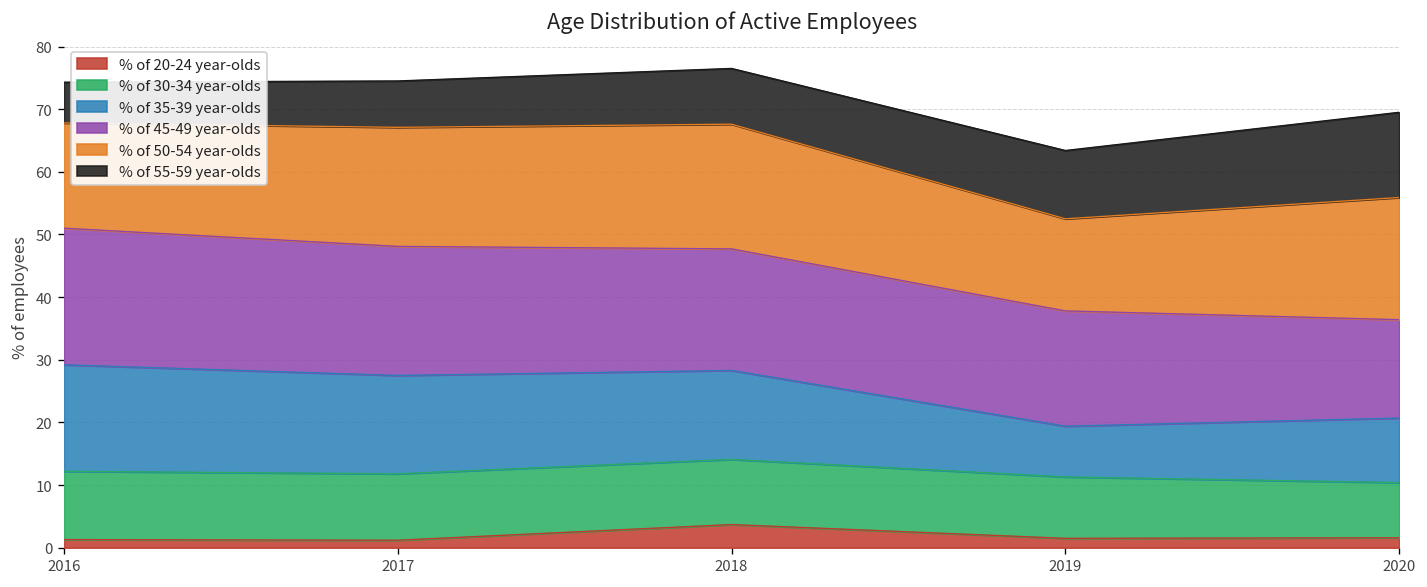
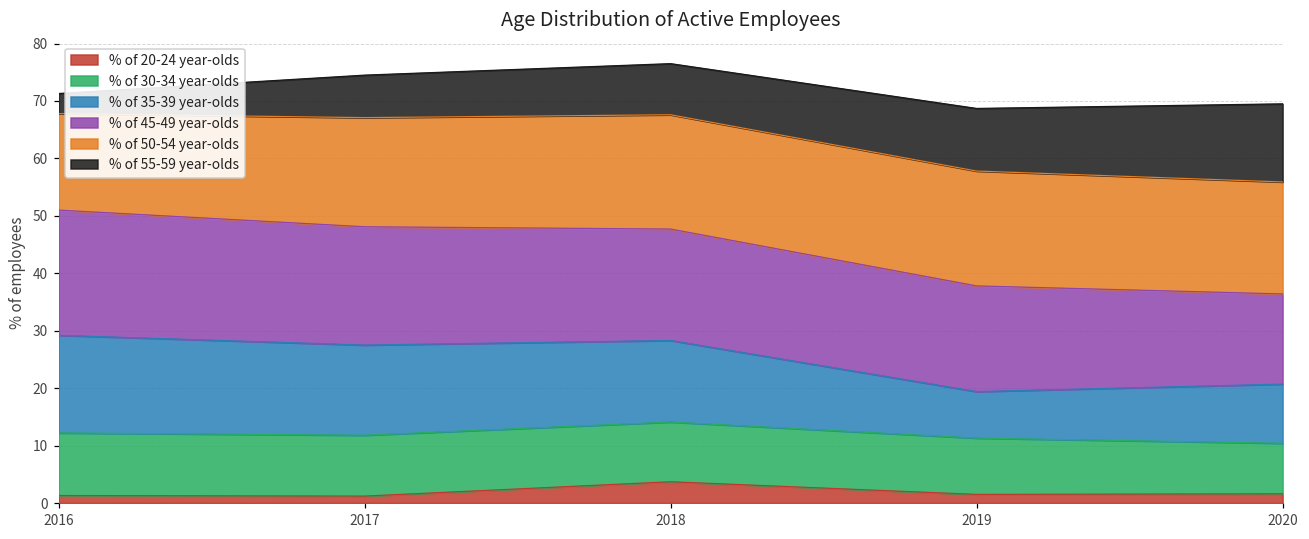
  {
    "% of 20-24 year-olds": {
      "2016": 1,
      "2017": 1,
      "2018": 4,
      "2019": 2,
      "2020": 2
    },
    "% of 30-34 year-olds": {
      "2016": 11,
      "2017": 11,
      "2018": 10,
      "2019": 10,
      "2020": 9
    },
    "% of 35-39 year-olds": {
      "2016": 17,
      "2017": 16,
      "2018": 14,
      "2019": 8,
      "2020": 10
    },
    "% of 45-49 year-olds": {
      "2016": 22,
      "2017": 21,
      "2018": 19,
      "2019": 18,
      "2020": 16
    },
    "% of 50-54 year-olds": {
      "2016": 17,
      "2017": 19,
      "2018": 20,
-     "2019": 15,
+     "2019": 20,
      "2020": 20
    },
    "% of 55-59 year-olds": {
-     "2016": 7,
+     "2016": 4,
      "2017": 7,
      "2018": 9,
      "2019": 11,
      "2020": 14
    }
  }
